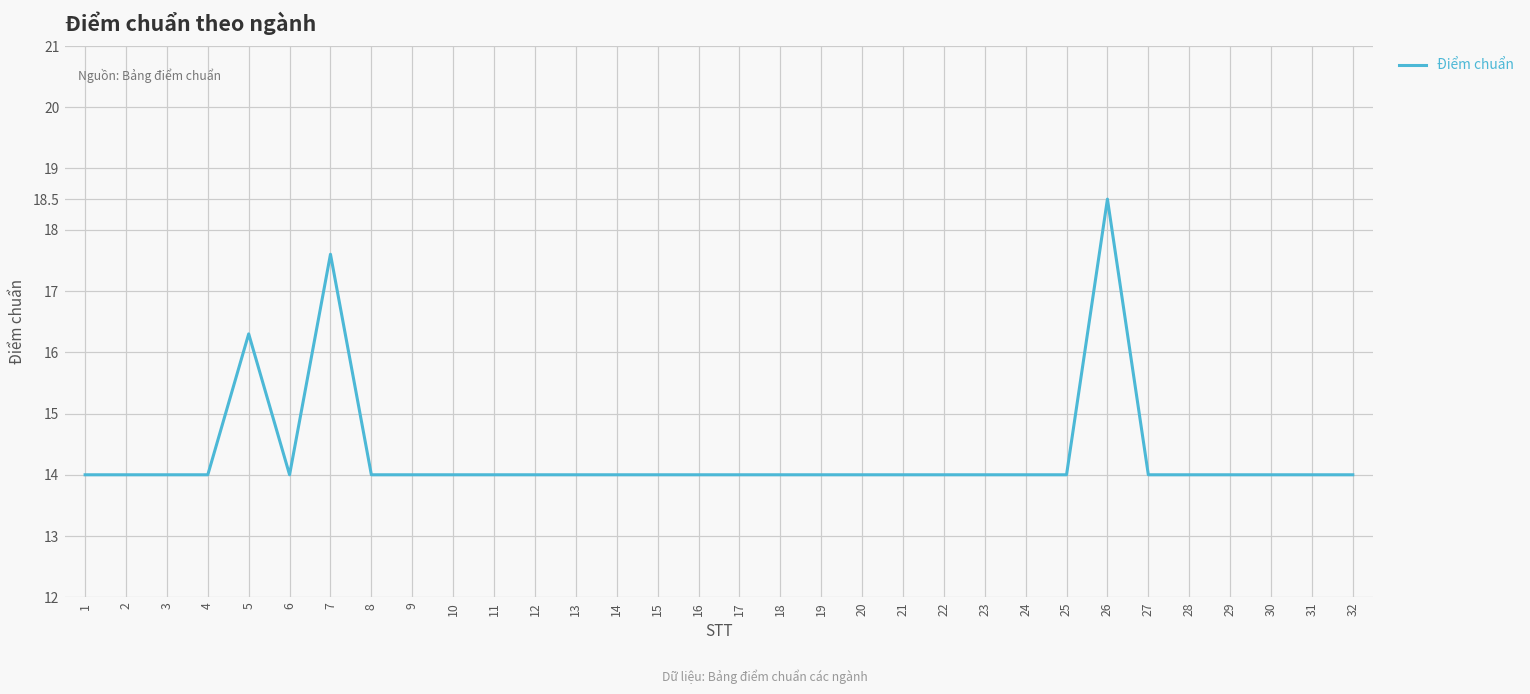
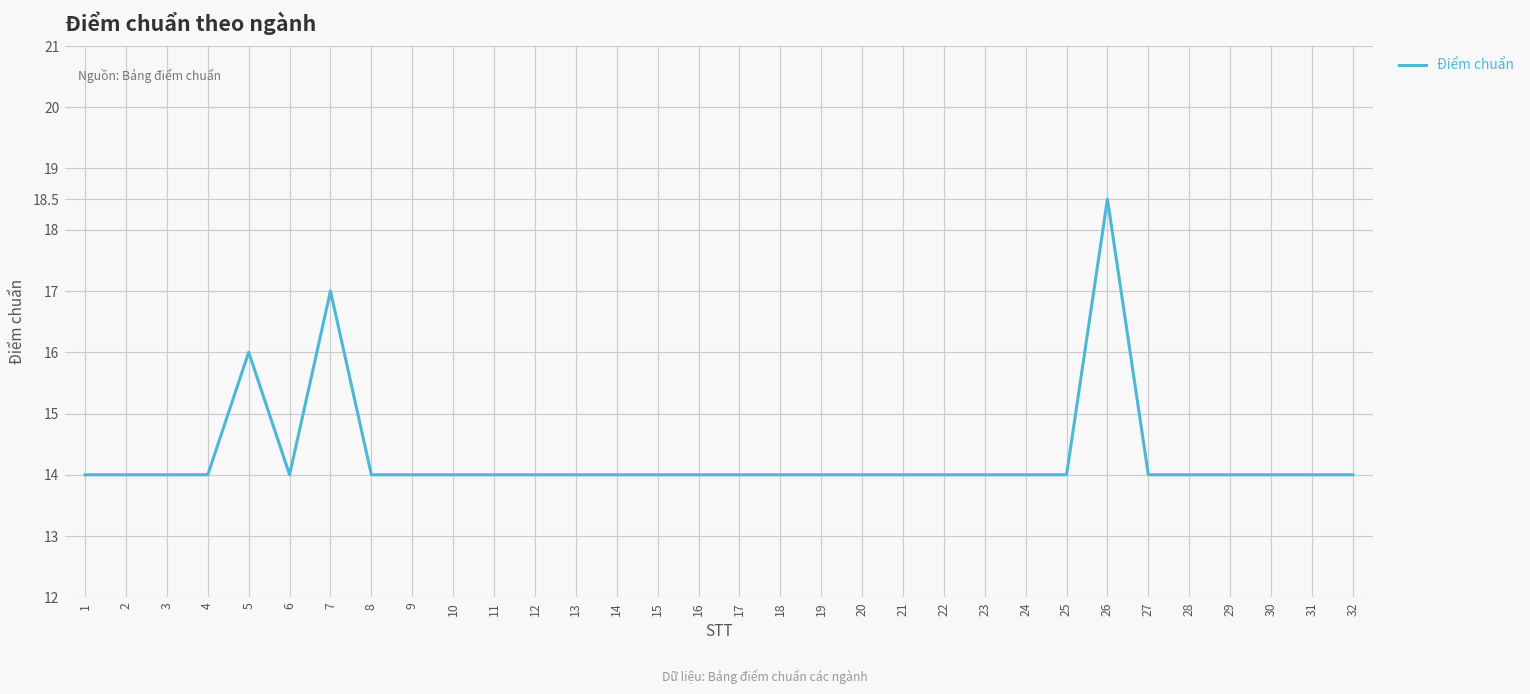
  {
    "1": 14.0,
    "2": 14.0,
    "3": 14.0,
    "4": 14.0,
-   "5": 16.3,
+   "5": 16.0,
    "6": 14.0,
-   "7": 17.6,
+   "7": 17.0,
    "8": 14.0,
    "9": 14.0,
    "10": 14.0,
    "11": 14.0,
    "12": 14.0,
    "13": 14.0,
    "14": 14.0,
    "15": 14.0,
    "16": 14.0,
    "17": 14.0,
    "18": 14.0,
    "19": 14.0,
    "20": 14.0,
    "21": 14.0,
    "22": 14.0,
    "23": 14.0,
    "24": 14.0,
    "25": 14.0,
    "26": 18.5,
    "27": 14.0,
    "28": 14.0,
    "29": 14.0,
    "30": 14.0,
    "31": 14.0,
    "32": 14.0
  }
